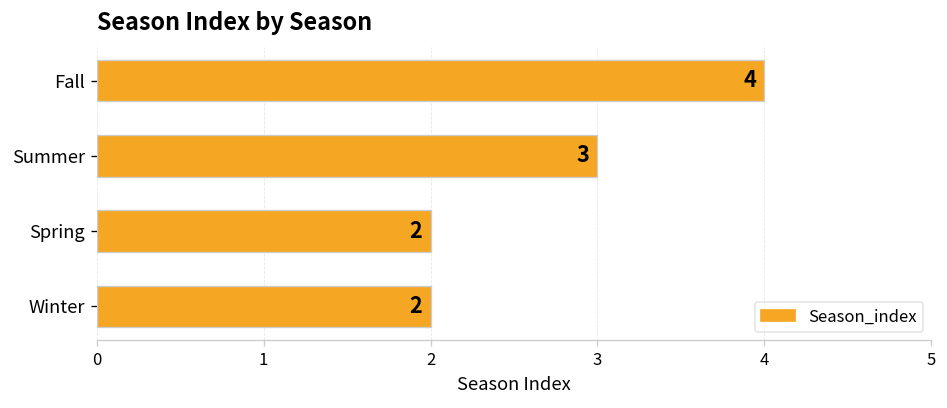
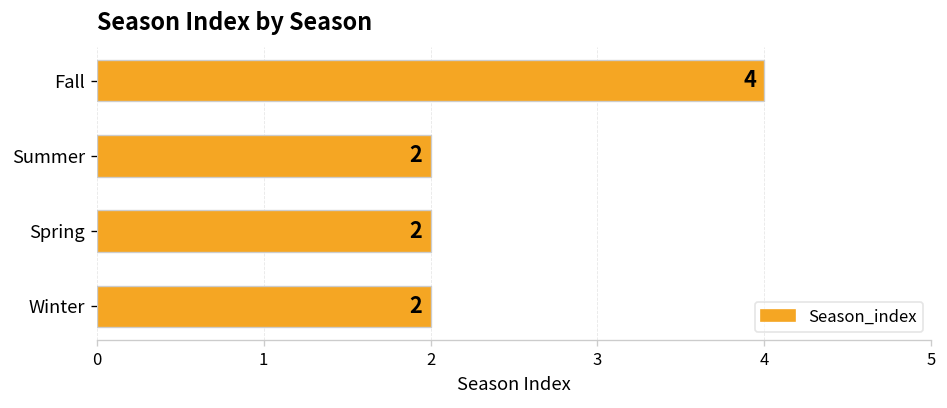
  {
    "Fall": 4,
-   "Summer": 3,
+   "Summer": 2,
    "Spring": 2,
    "Winter": 2
  }
